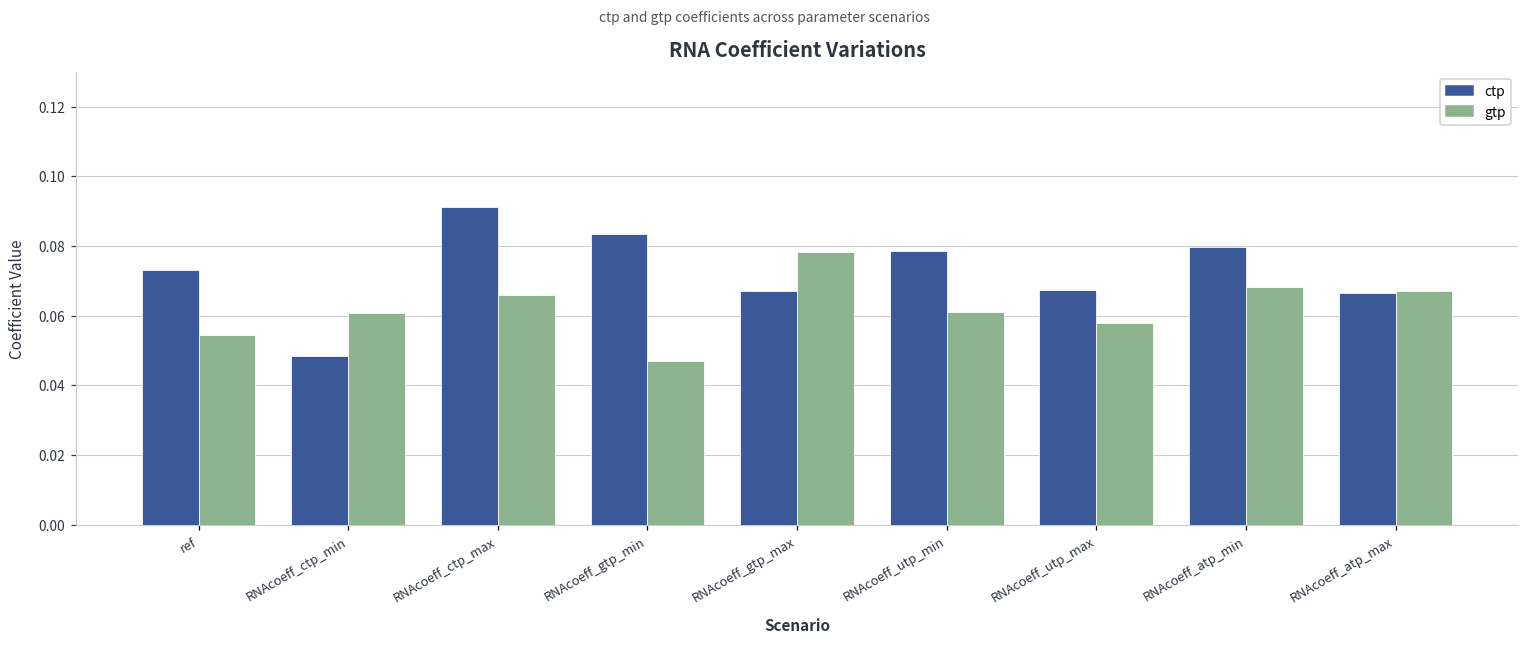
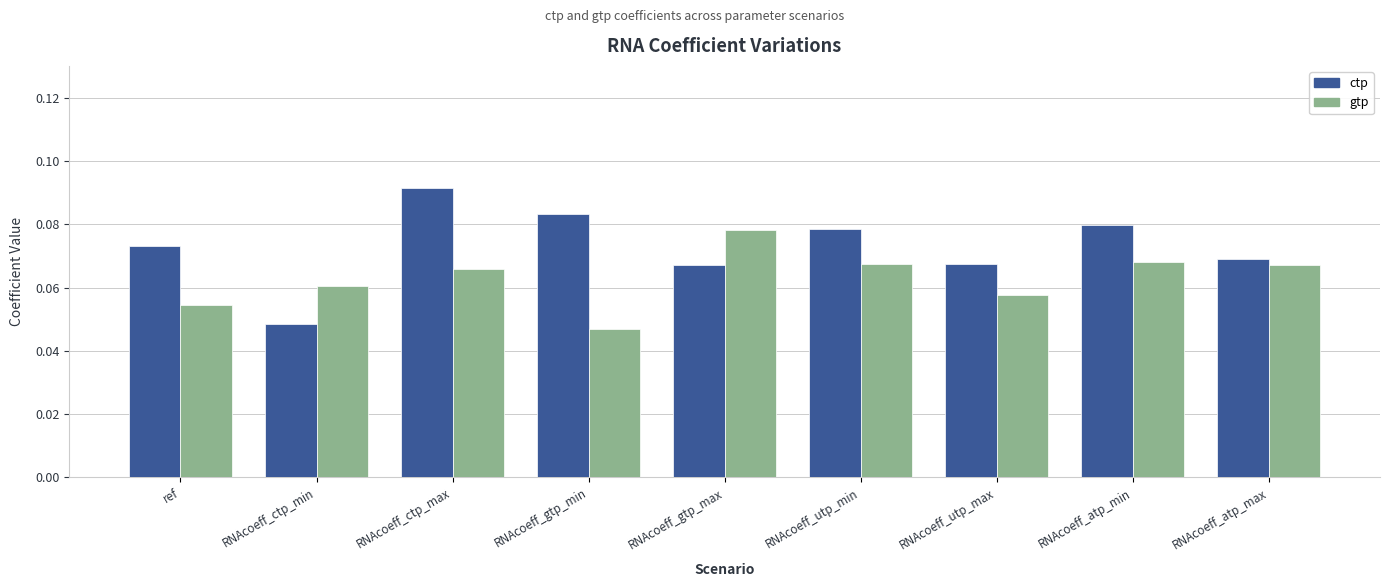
  {
    "ctp": {
      "ref": 0.073,
      "RNAcoeff_ctp_min": 0.048,
      "RNAcoeff_ctp_max": 0.091,
      "RNAcoeff_gtp_min": 0.083,
      "RNAcoeff_gtp_max": 0.067,
      "RNAcoeff_utp_min": 0.079,
      "RNAcoeff_utp_max": 0.067,
      "RNAcoeff_atp_min": 0.080,
-     "RNAcoeff_atp_max": 0.066
+     "RNAcoeff_atp_max": 0.069
    },
    "gtp": {
      "ref": 0.055,
      "RNAcoeff_ctp_min": 0.061,
      "RNAcoeff_ctp_max": 0.066,
      "RNAcoeff_gtp_min": 0.047,
      "RNAcoeff_gtp_max": 0.078,
-     "RNAcoeff_utp_min": 0.061,
+     "RNAcoeff_utp_min": 0.067,
      "RNAcoeff_utp_max": 0.058,
      "RNAcoeff_atp_min": 0.068,
      "RNAcoeff_atp_max": 0.067
    }
  }
